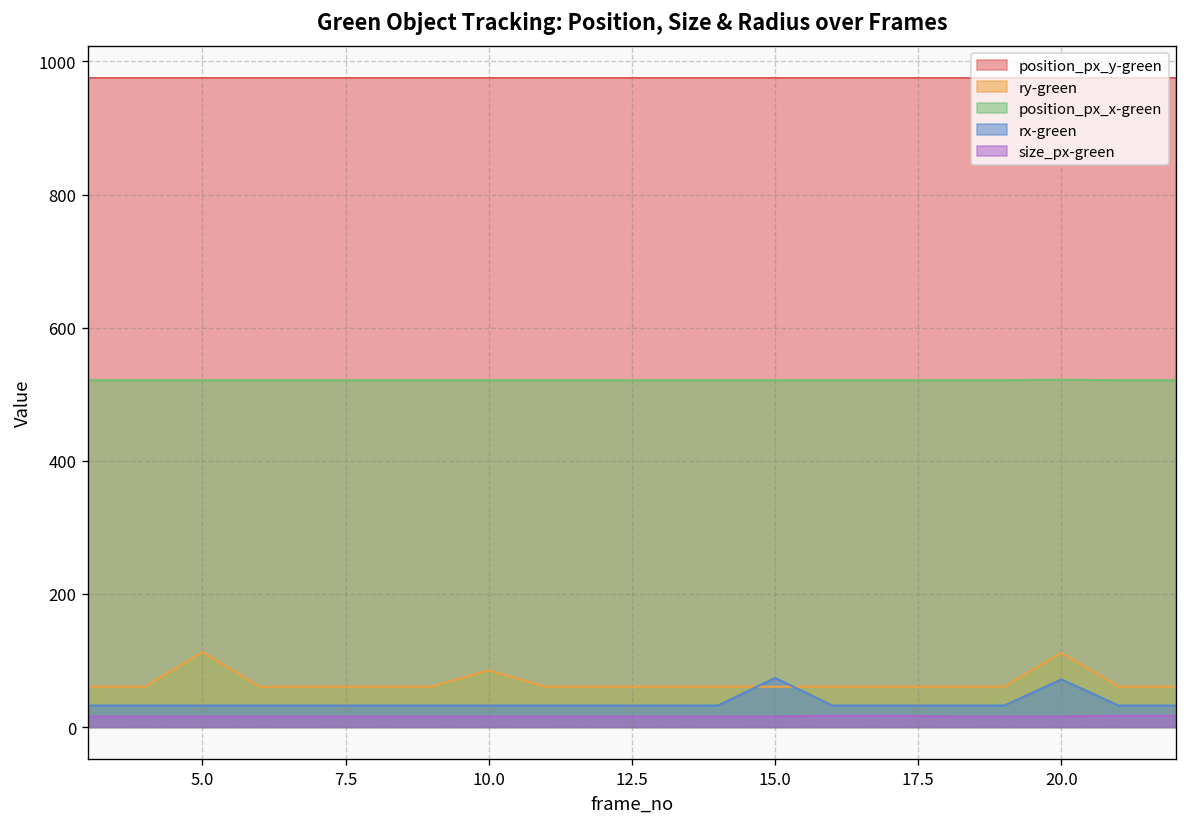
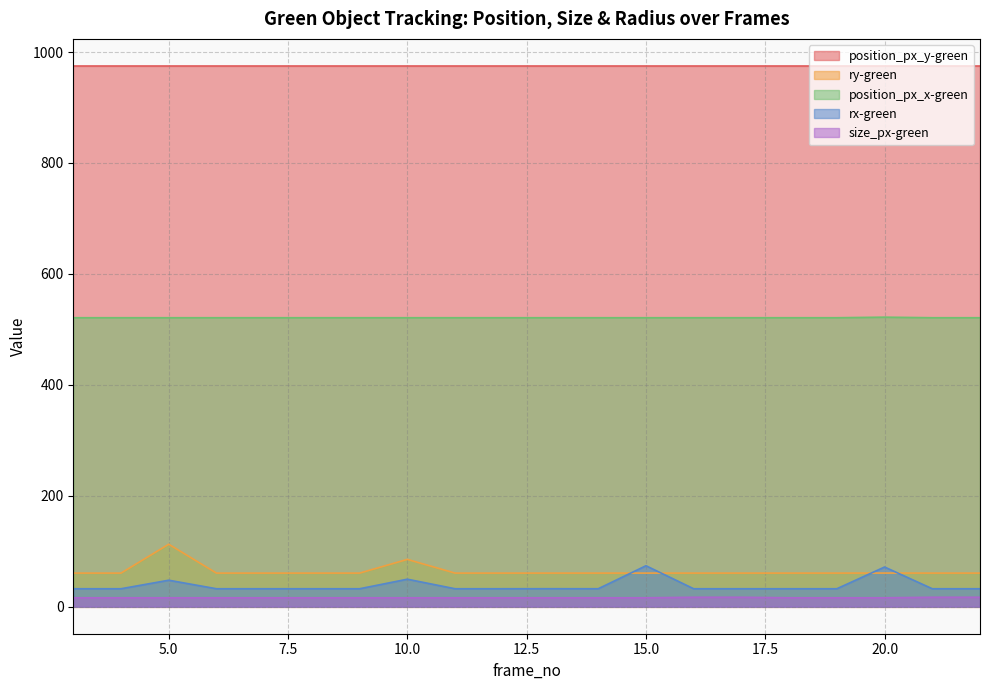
  {
    "position_px_y-green": {
      "5.0": 980,
      "10.0": 980,
      "15.0": 980
    },
    "ry-green": {
      "5.0": 110,
      "10.0": 90,
      "15.0": 60,
-     "20.0": 110
+     "20.0": 60
    },
    "position_px_x-green": {
      "5.0": 520,
      "10.0": 520,
      "15.0": 520,
      "20.0": 520
    },
    "rx-green": {
-     "5.0": 30,
-     "10.0": 30,
+     "5.0": 50,
+     "10.0": 50,
      "15.0": 70,
      "20.0": 70
    },
    "size_px-green": {
      "5.0": 20,
      "10.0": 20,
      "15.0": 20,
      "20.0": 20
    }
  }
